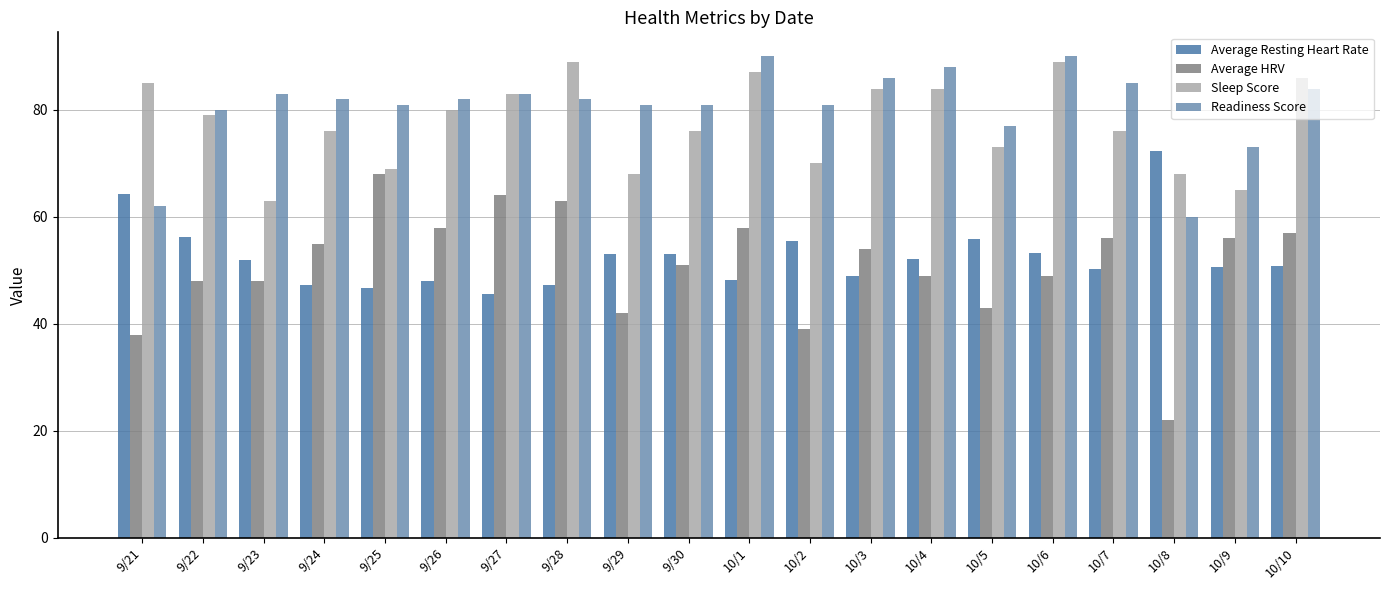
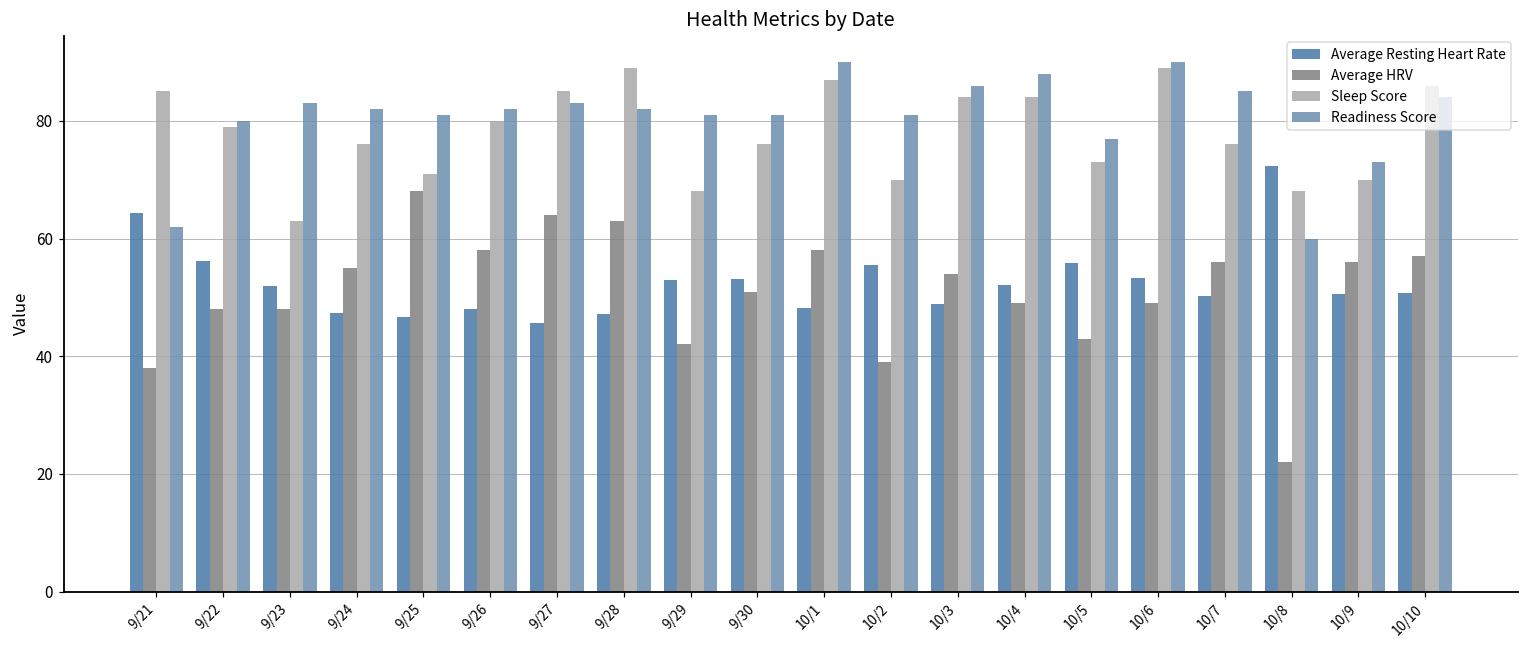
  {
    "Sleep Score": {
      "9/21": 85,
      "9/22": 79,
      "9/23": 63,
      "9/24": 76,
-     "9/25": 69,
+     "9/25": 71,
      "9/26": 80,
-     "9/27": 83,
+     "9/27": 85,
      "9/28": 89,
      "9/29": 68,
      "9/30": 76,
      "10/1": 87,
      "10/2": 70,
      "10/3": 84,
      "10/4": 84,
      "10/5": 73,
      "10/6": 89,
      "10/7": 76,
      "10/8": 68,
-     "10/9": 65
+     "10/9": 70
    }
  }
